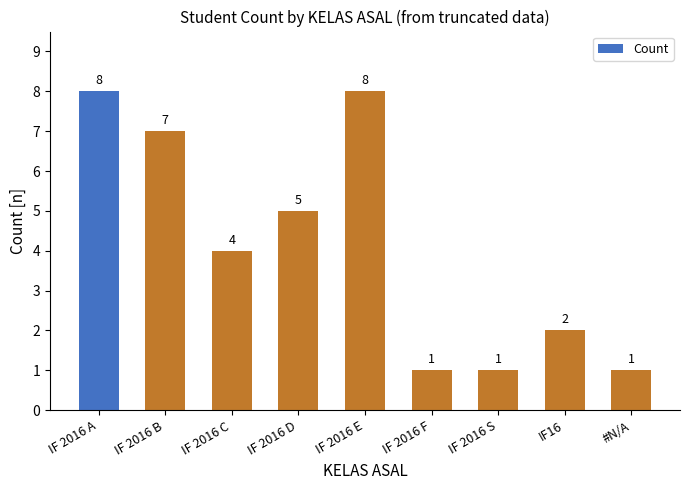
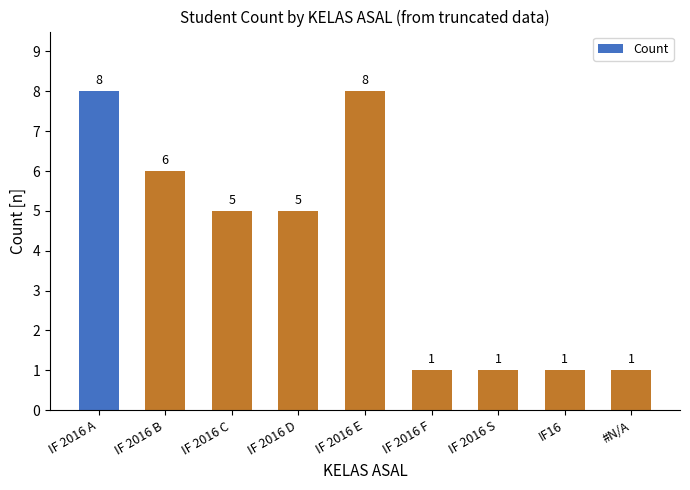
  {
    "IF 2016 A": 8,
-   "IF 2016 B": 7,
-   "IF 2016 C": 4,
+   "IF 2016 B": 6,
+   "IF 2016 C": 5,
    "IF 2016 D": 5,
    "IF 2016 E": 8,
    "IF 2016 F": 1,
    "IF 2016 S": 1,
-   "IF16": 2,
+   "IF16": 1,
    "#N/A": 1
  }
